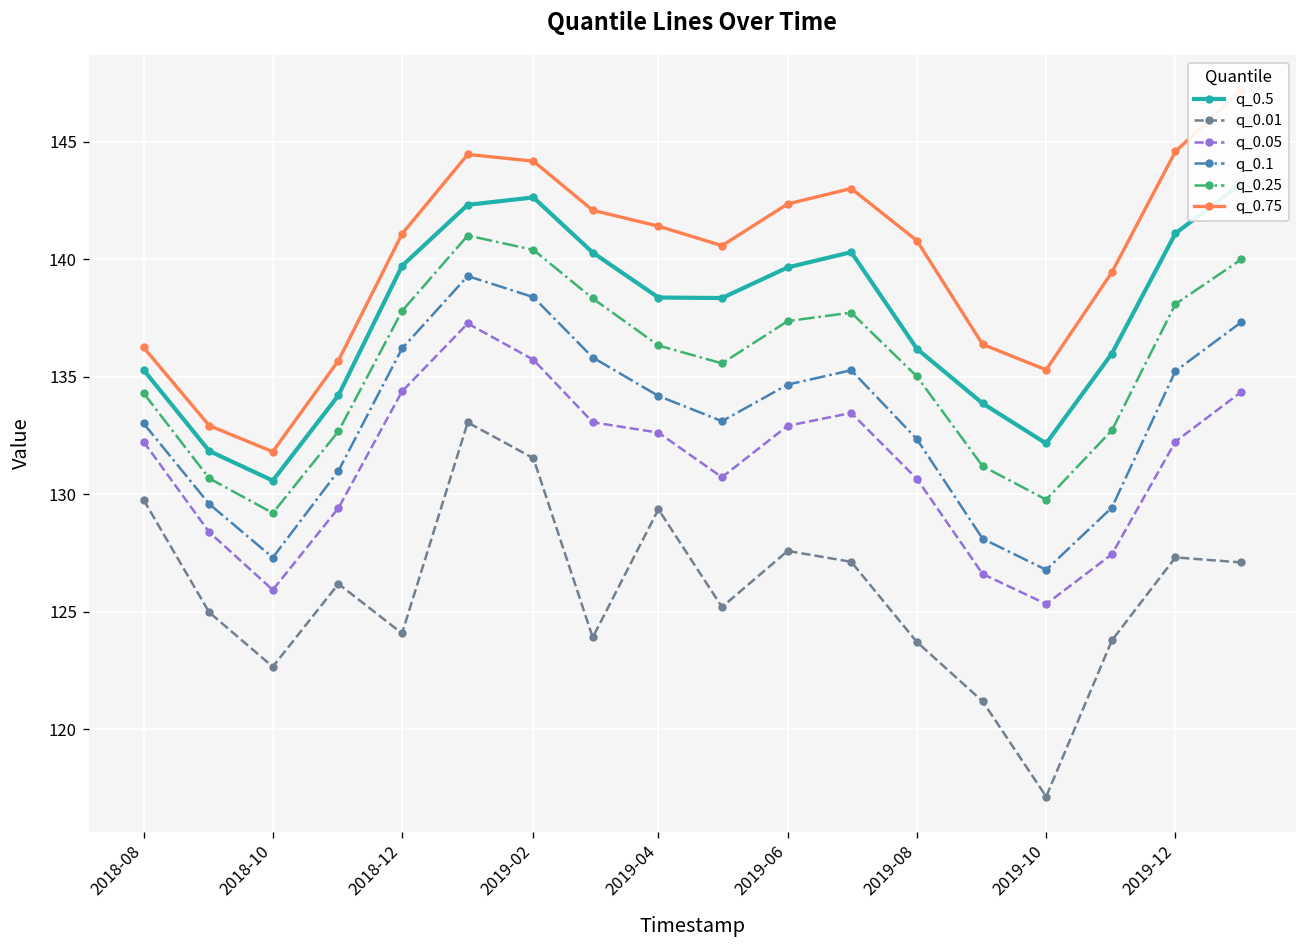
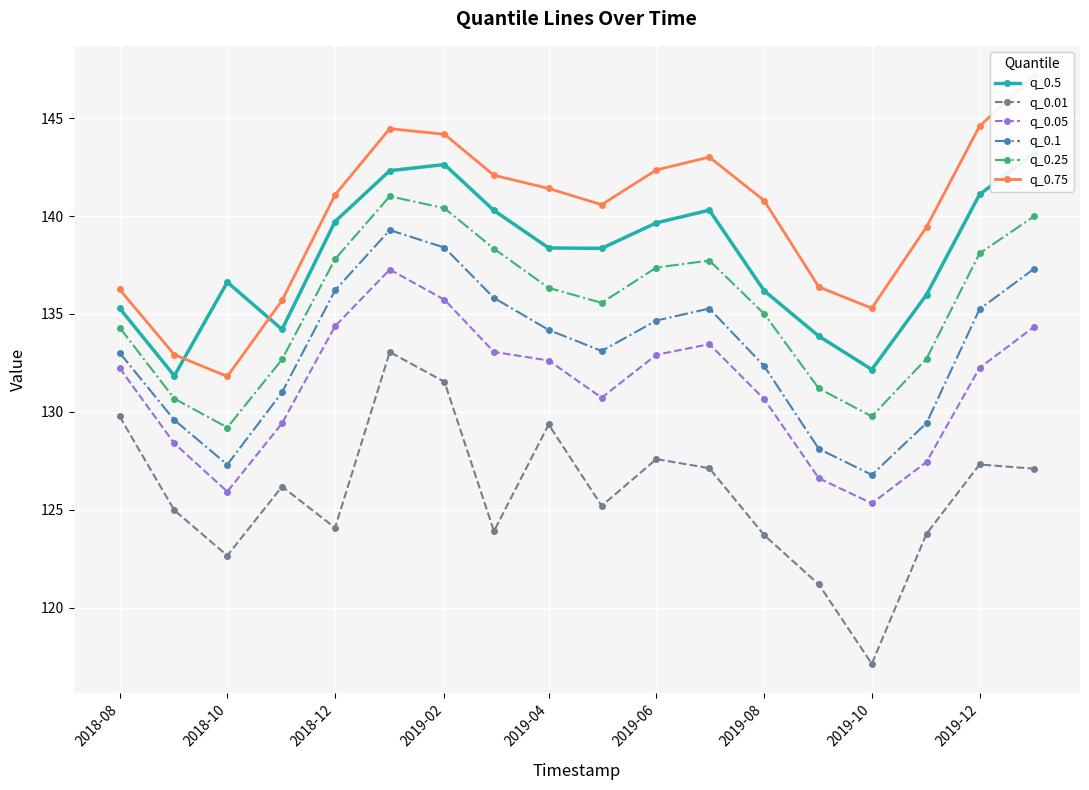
  {
    "q_0.5": {
      "2018-08": 135.3,
-     "2018-10": 130.6,
+     "2018-10": 136.6,
      "2018-12": 139.7,
      "2019-02": 142.6,
      "2019-04": 138.4,
      "2019-06": 139.7,
      "2019-08": 136.2,
      "2019-10": 132.2,
      "2019-12": 141.1
    },
    "q_0.05": {
      "2018-08": 132.2,
      "2018-10": 125.9,
      "2018-12": 134.4,
      "2019-02": 135.7,
      "2019-04": 132.6,
      "2019-06": 132.9,
      "2019-08": 130.7,
      "2019-10": 125.3,
      "2019-12": 132.2
    },
    "q_0.25": {
      "2018-08": 134.3,
      "2018-10": 129.2,
      "2018-12": 137.8,
      "2019-02": 140.4,
      "2019-04": 136.3,
      "2019-06": 137.4,
      "2019-08": 135.0,
      "2019-10": 129.8,
      "2019-12": 138.1
    },
    "q_0.75": {
      "2018-08": 136.3,
      "2018-10": 131.8,
      "2018-12": 141.1,
      "2019-02": 144.2,
      "2019-04": 141.4,
      "2019-06": 142.4,
      "2019-08": 140.8,
      "2019-10": 135.3,
      "2019-12": 144.6
    }
  }
